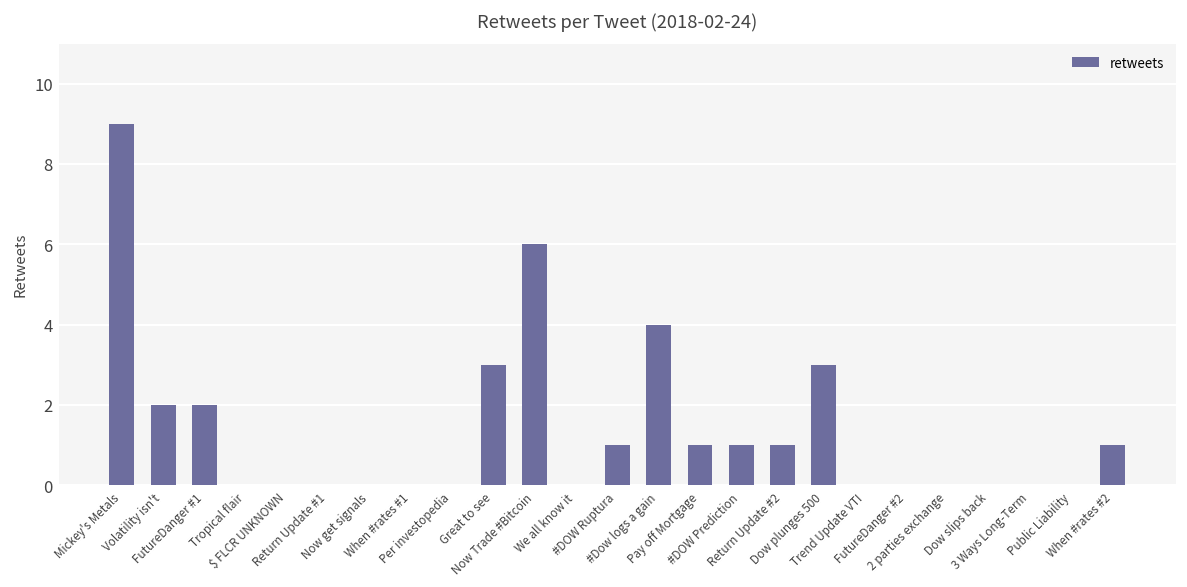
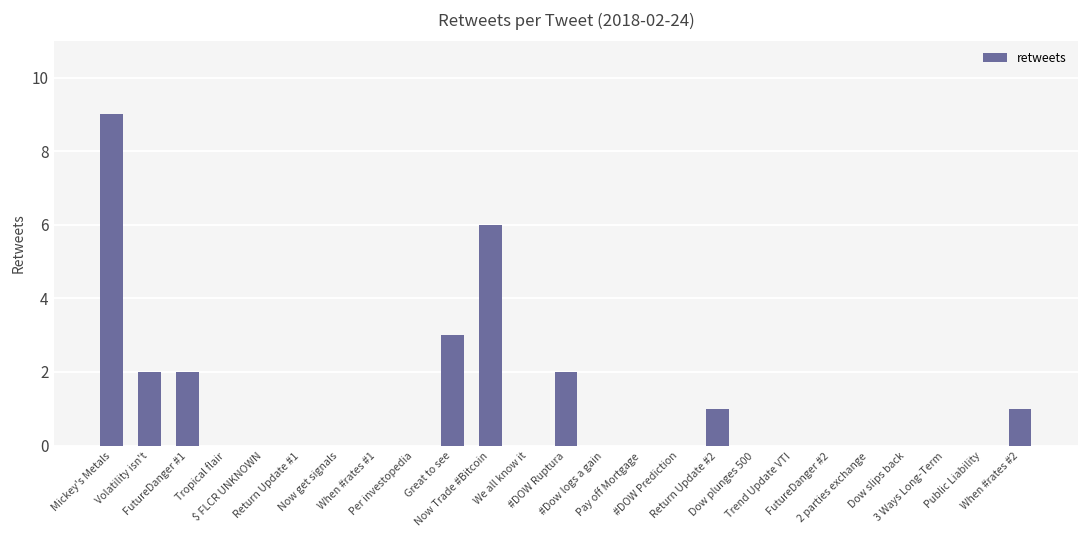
  {
    "Mickey's Metals": 9,
    "Volatility isn't": 2,
    "FutureDanger #1": 2,
    "Tropical flair": 0,
    "$ FLCR UNKNOWN": 0,
    "Return Update #1": 0,
    "Now get signals": 0,
    "When #rates #1": 0,
    "Per investopedia": 0,
    "Great to see": 3,
    "Now Trade #Bitcoin": 6,
    "We all know it": 0,
-   "#DOW Ruptura": 1,
-   "#Dow logs a gain": 4,
-   "Pay off Mortgage": 1,
-   "#DOW Prediction": 1,
+   "#DOW Ruptura": 2,
+   "#Dow logs a gain": 0,
+   "Pay off Mortgage": 0,
+   "#DOW Prediction": 0,
    "Return Update #2": 1,
-   "Dow plunges 500": 3,
+   "Dow plunges 500": 0,
    "Trend Update VTI": 0,
    "FutureDanger #2": 0,
    "2 parties exchange": 0,
    "Dow slips back": 0,
    "3 Ways Long-Term": 0,
    "Public Liability": 0,
    "When #rates #2": 1
  }
